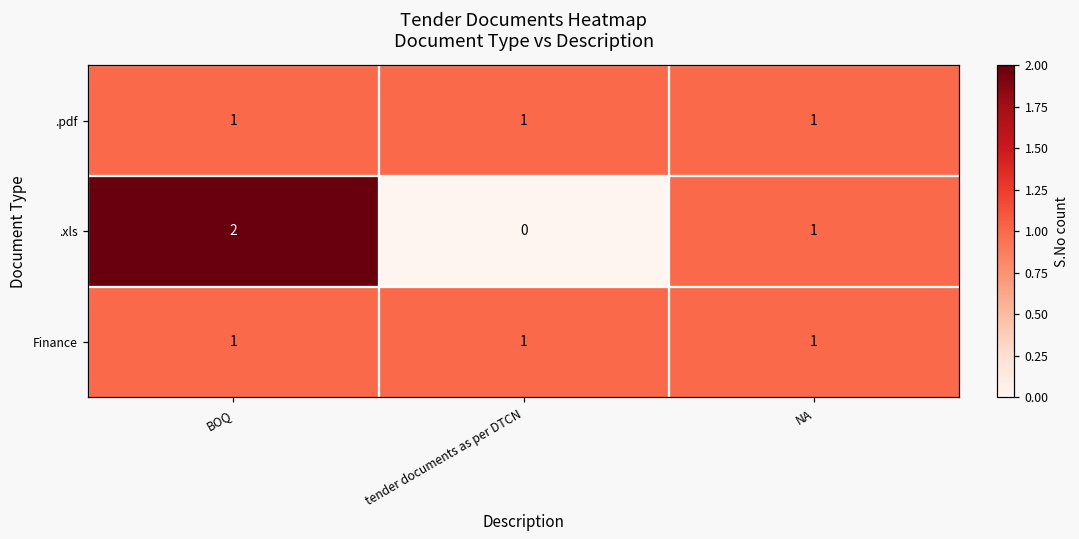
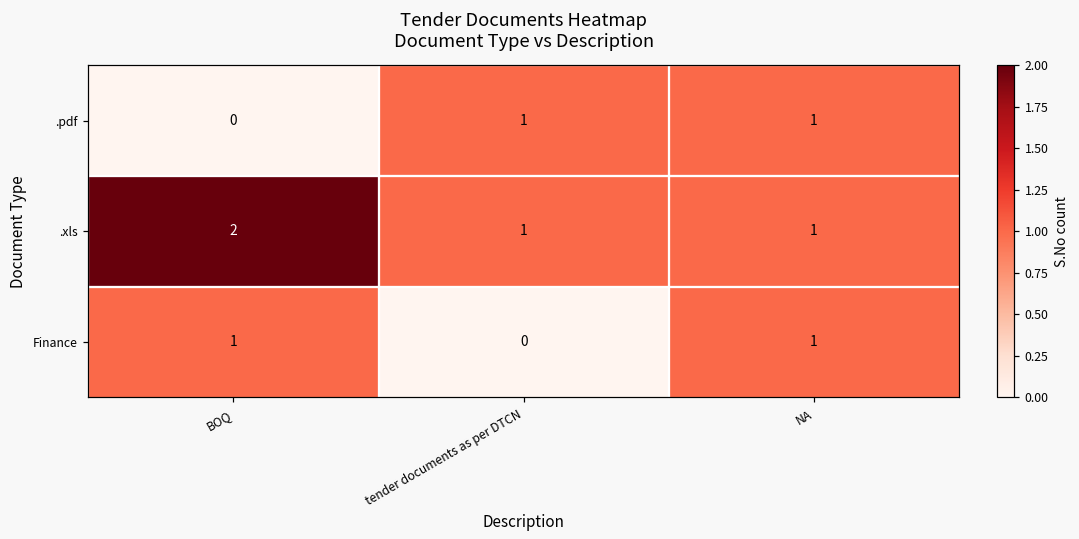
  {
    ".pdf": {
-     "BOQ": 1,
+     "BOQ": 0,
      "tender documents as per DTCN": 1,
      "NA": 1
    },
    ".xls": {
      "BOQ": 2,
-     "tender documents as per DTCN": 0,
+     "tender documents as per DTCN": 1,
      "NA": 1
    },
    "Finance": {
      "BOQ": 1,
-     "tender documents as per DTCN": 1,
+     "tender documents as per DTCN": 0,
      "NA": 1
    }
  }
